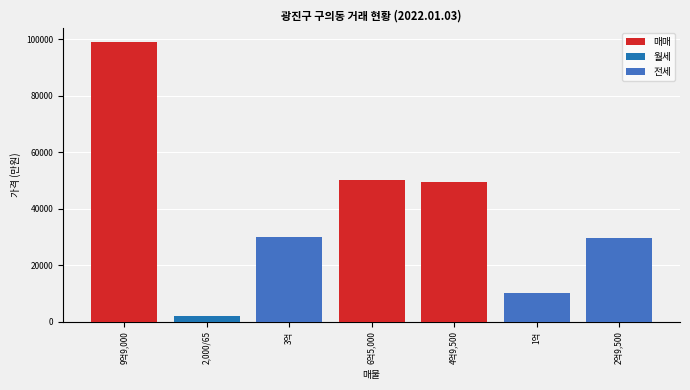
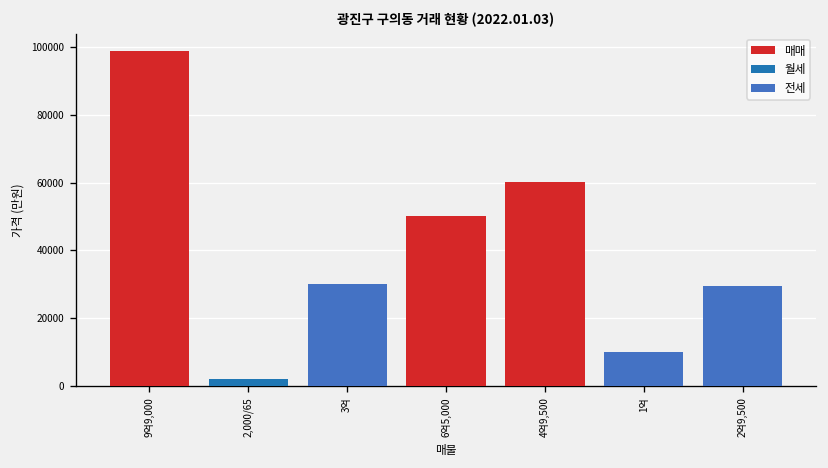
  {
    "매매": {
      "9억9,000": 99000,
      "2,000/65": 0,
      "3억": 0,
      "6억5,000": 50000,
-     "4억9,500": 50000,
+     "4억9,500": 60000,
      "1억": 0,
      "2억9,500": 0
    }
  }
